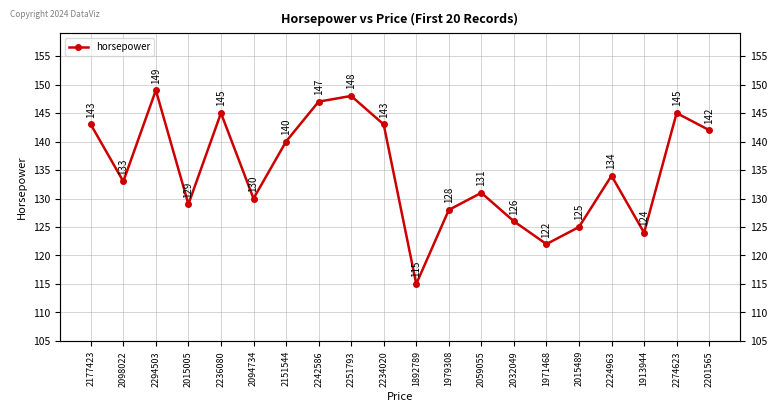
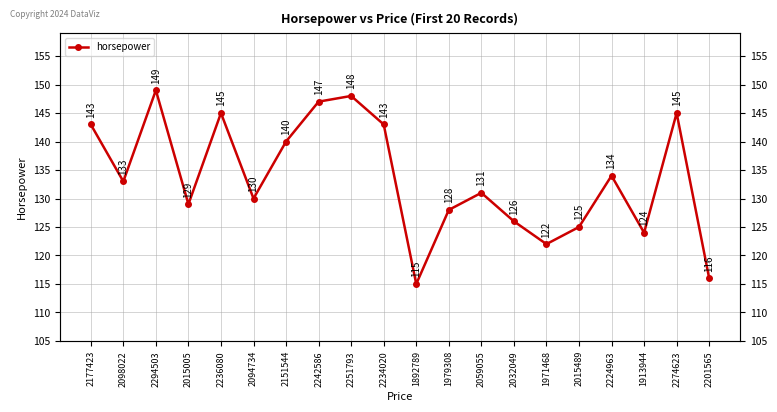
  {
    "2177423": 143,
    "2098022": 133,
    "2294503": 149,
    "2015005": 129,
    "2236080": 145,
    "2094734": 130,
    "2151544": 140,
    "2242586": 147,
    "2251793": 148,
    "2234020": 143,
    "1892789": 115,
    "1979308": 128,
    "2059055": 131,
    "2032049": 126,
    "1971468": 122,
    "2015489": 125,
    "2224963": 134,
    "1913944": 124,
    "2274623": 145,
-   "2201565": 142
+   "2201565": 116
  }
